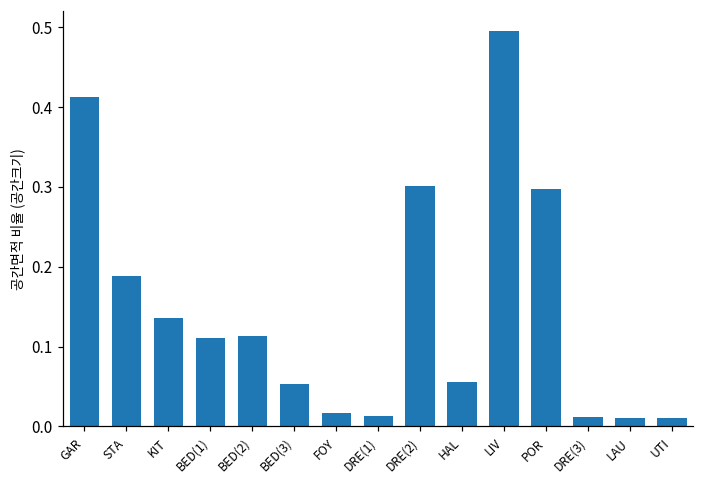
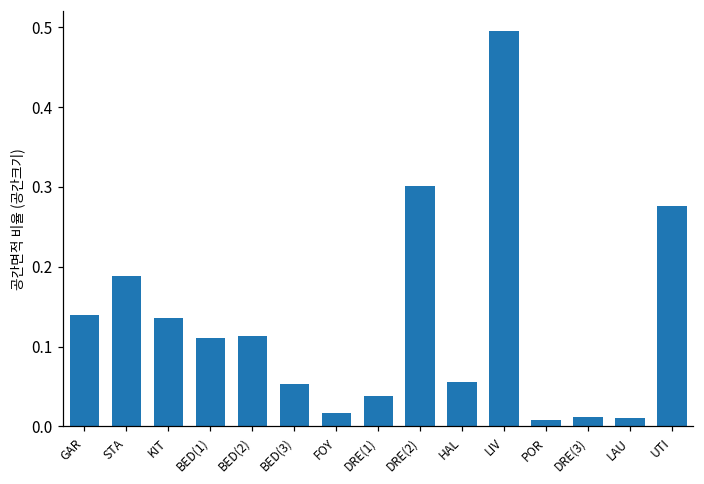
  {
-   "GAR": 0.41,
+   "GAR": 0.14,
    "STA": 0.19,
    "KIT": 0.14,
    "BED(1)": 0.11,
    "BED(2)": 0.11,
    "BED(3)": 0.05,
    "FOY": 0.02,
-   "DRE(1)": 0.01,
+   "DRE(1)": 0.04,
    "DRE(2)": 0.30,
    "HAL": 0.06,
    "LIV": 0.50,
-   "POR": 0.30,
+   "POR": 0.01,
    "DRE(3)": 0.01,
    "LAU": 0.01,
-   "UTI": 0.01
+   "UTI": 0.28
  }
